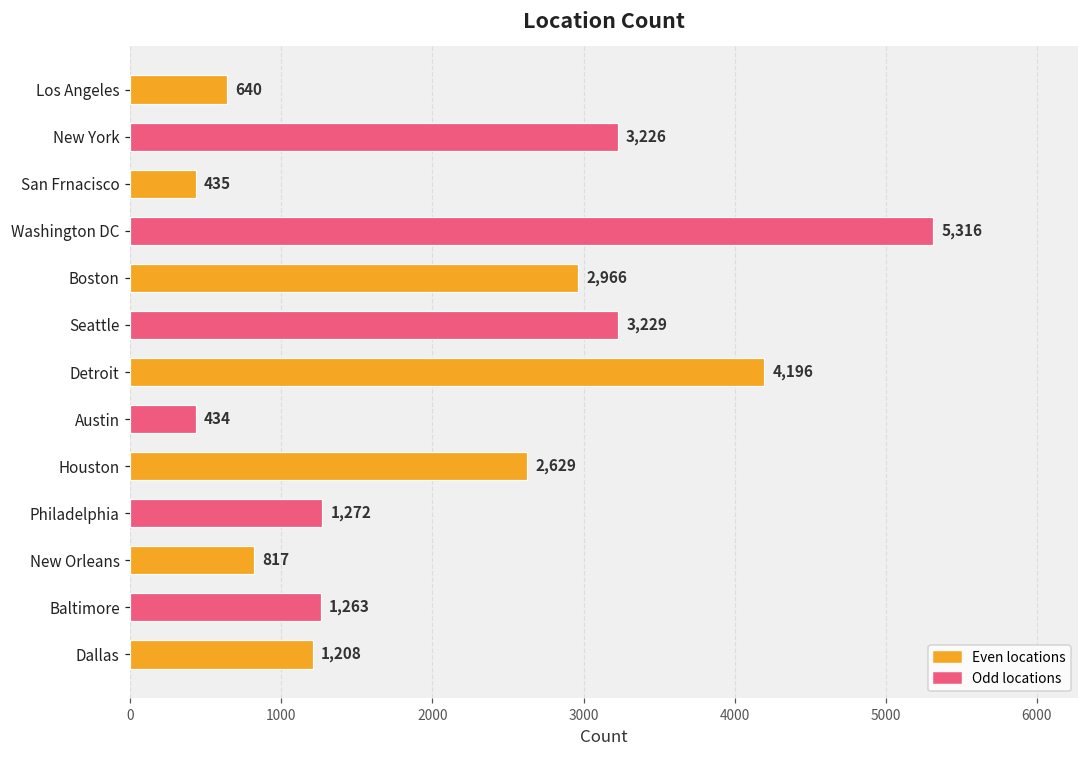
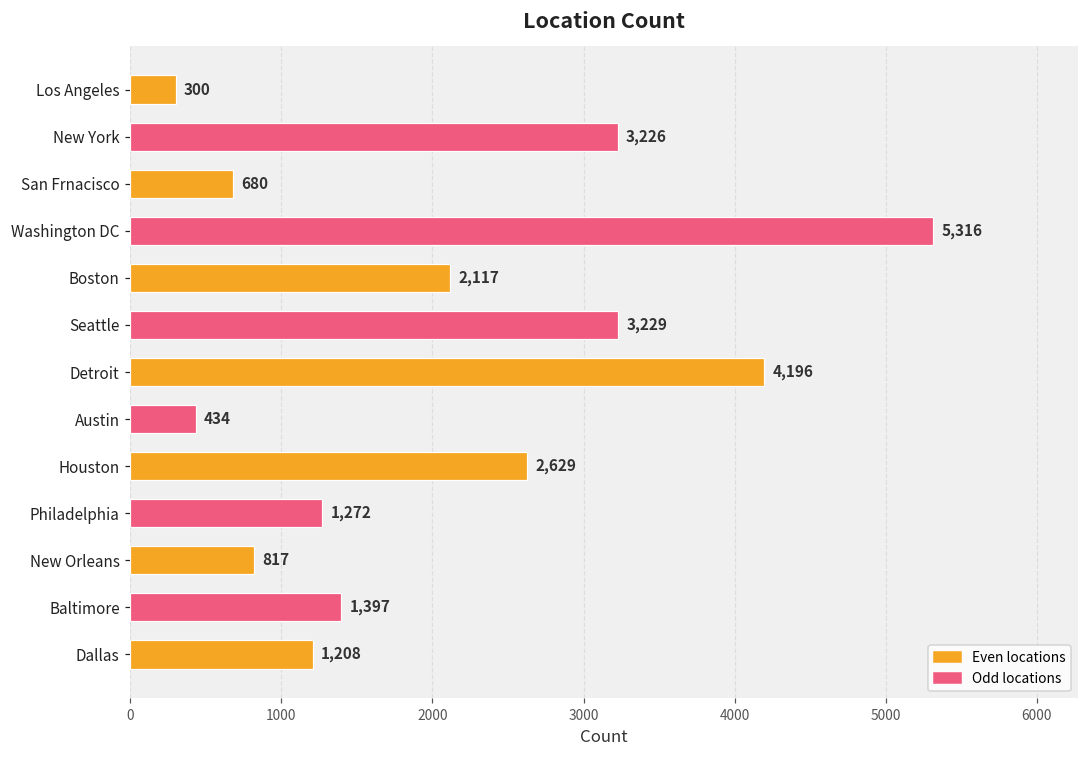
  {
-   "Los Angeles": "640",
+   "Los Angeles": "300",
    "New York": "3,226",
-   "San Frnacisco": "435",
+   "San Frnacisco": "680",
    "Washington DC": "5,316",
-   "Boston": "2,966",
+   "Boston": "2,117",
    "Seattle": "3,229",
    "Detroit": "4,196",
    "Austin": "434",
    "Houston": "2,629",
    "Philadelphia": "1,272",
    "New Orleans": "817",
-   "Baltimore": "1,263",
+   "Baltimore": "1,397",
    "Dallas": "1,208"
  }
